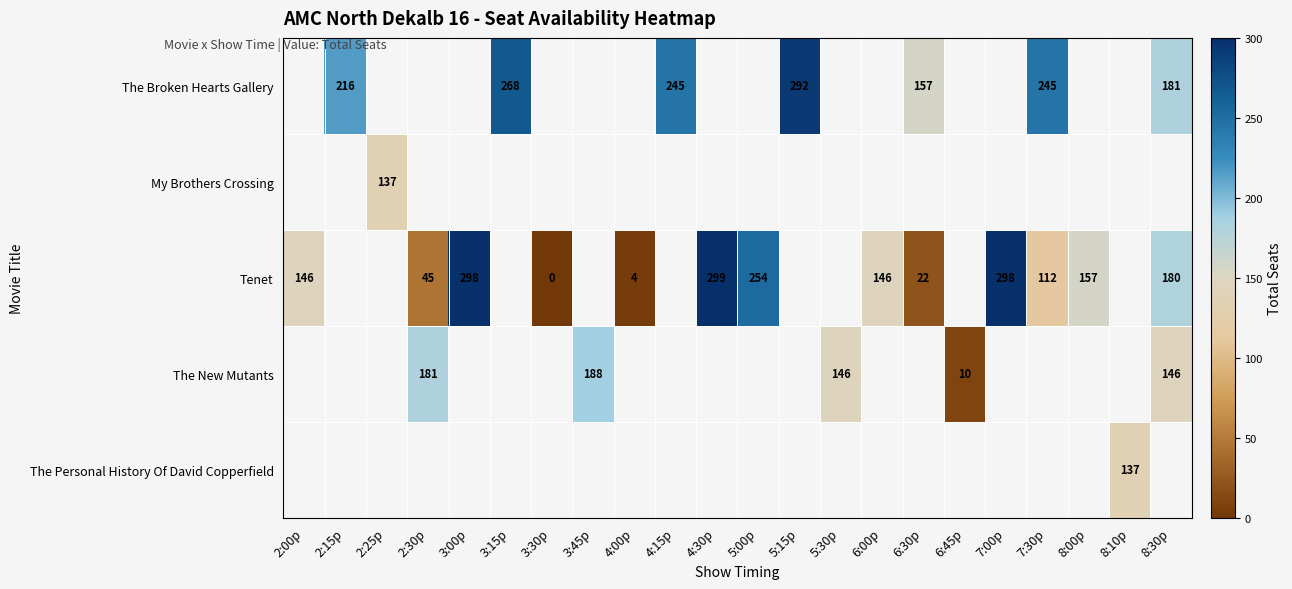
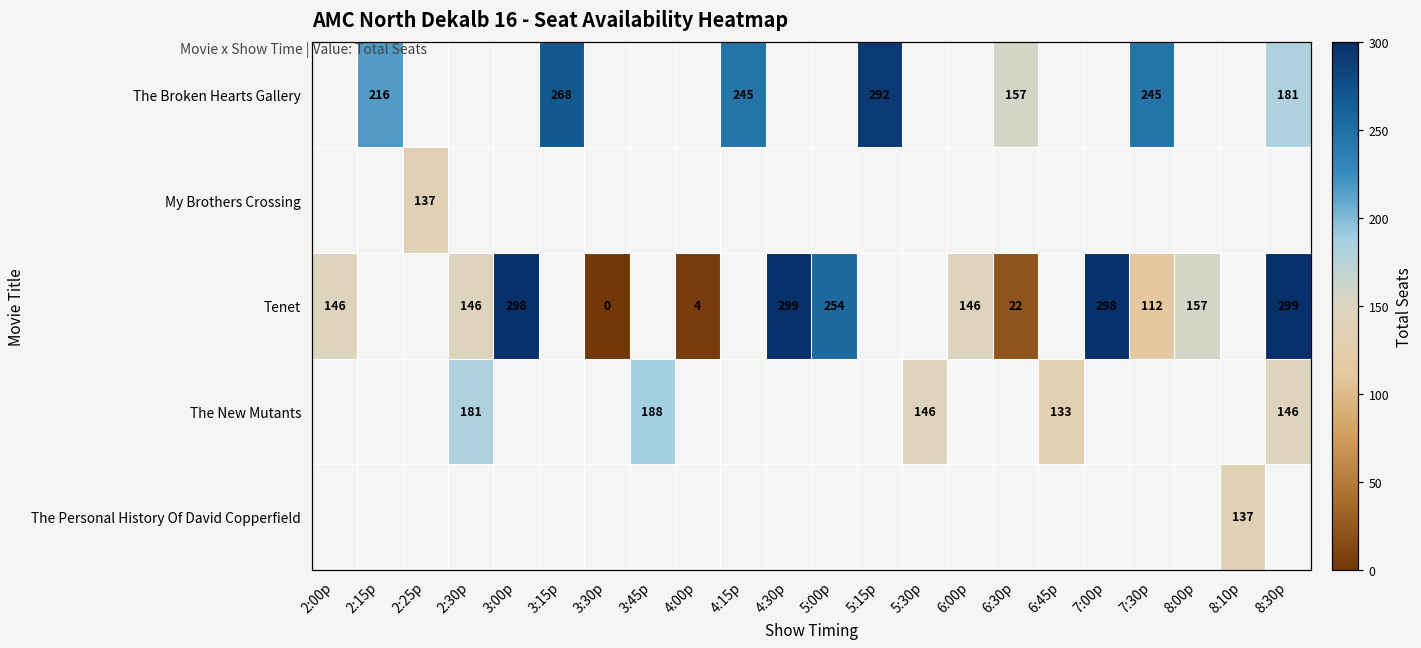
  {
    "The Broken Hearts Gallery": {
      "2:15p": 216,
      "3:15p": 268,
      "4:15p": 245,
      "5:15p": 292,
      "6:30p": 157,
      "7:30p": 245,
      "8:30p": 181
    },
    "My Brothers Crossing": {
      "2:25p": 137
    },
    "Tenet": {
      "2:00p": 146,
-     "2:30p": 45,
+     "2:30p": 146,
      "3:00p": 298,
      "3:30p": 0,
      "4:00p": 4,
      "4:30p": 299,
      "5:00p": 254,
      "6:00p": 146,
      "6:30p": 22,
      "7:00p": 298,
      "7:30p": 112,
      "8:00p": 157,
-     "8:30p": 180
+     "8:30p": 299
    },
    "The New Mutants": {
      "2:30p": 181,
      "3:45p": 188,
      "5:30p": 146,
-     "6:45p": 10,
+     "6:45p": 133,
      "8:30p": 146
    },
    "The Personal History Of David Copperfield": {
      "8:10p": 137
    }
  }
